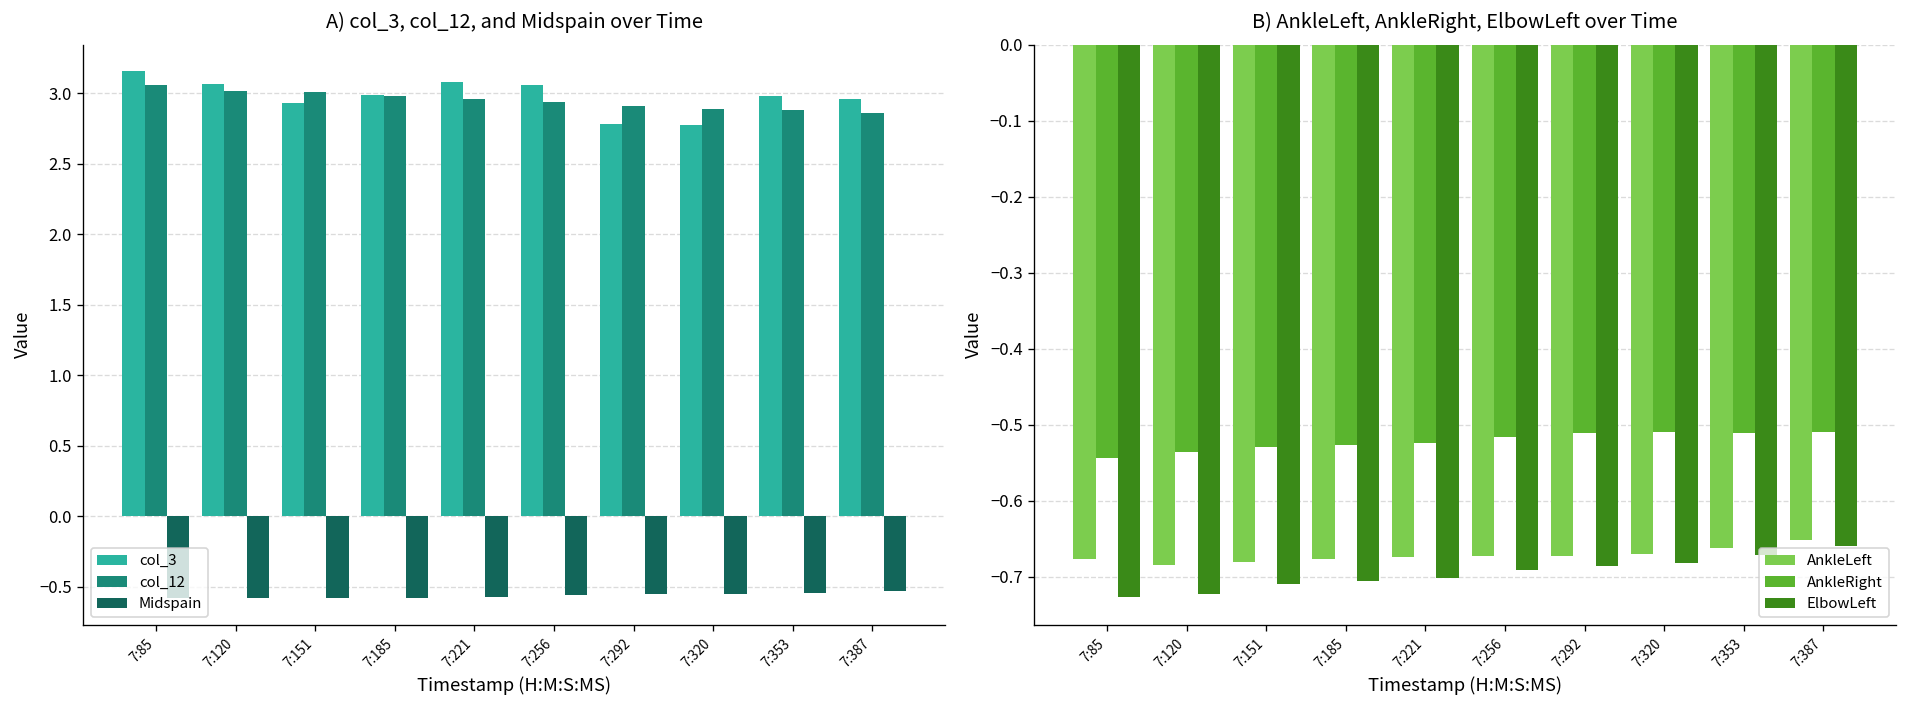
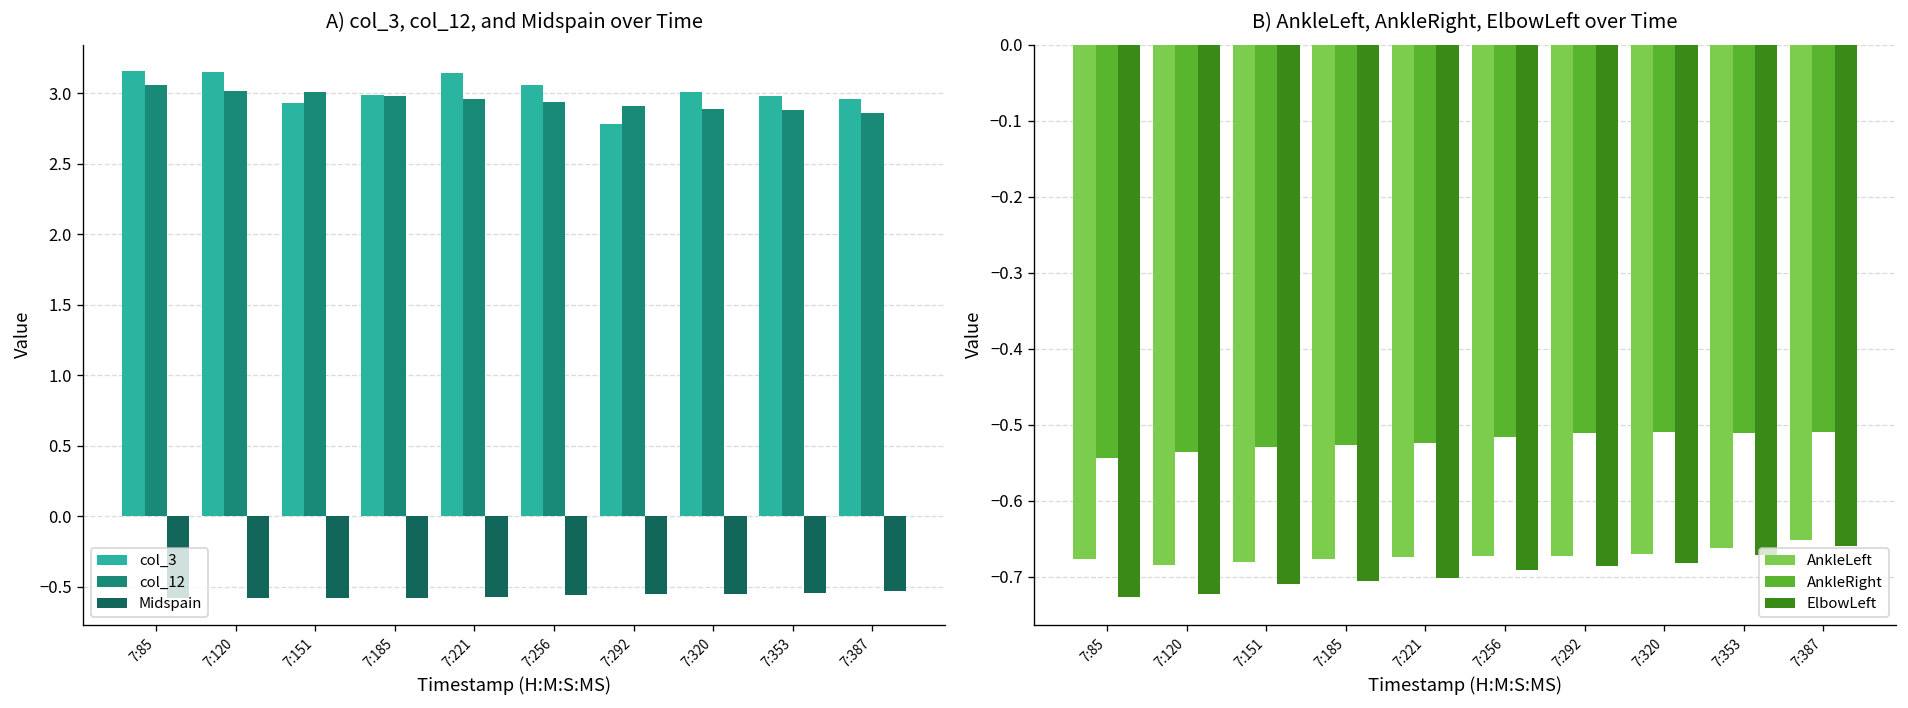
  {
    "A) col_3, col_12, and Midspain over Time": {
      "col_3": {
        "7:85": 3.16,
-       "7:120": 3.07,
+       "7:120": 3.15,
        "7:151": 2.93,
        "7:185": 2.99,
-       "7:221": 3.08,
+       "7:221": 3.15,
        "7:256": 3.06,
        "7:292": 2.79,
-       "7:320": 2.77,
+       "7:320": 3.01,
        "7:353": 2.98,
        "7:387": 2.96
      }
    }
  }
